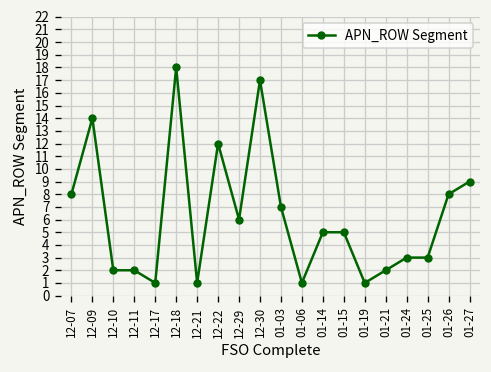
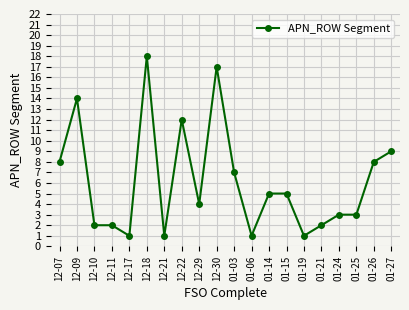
  {
    "12-07": 8,
    "12-09": 14,
    "12-10": 2,
    "12-11": 2,
    "12-17": 1,
    "12-18": 18,
    "12-21": 1,
    "12-22": 12,
-   "12-29": 6,
+   "12-29": 4,
    "12-30": 17,
    "01-03": 7,
    "01-06": 1,
    "01-14": 5,
    "01-15": 5,
    "01-19": 1,
    "01-21": 2,
    "01-24": 3,
    "01-25": 3,
    "01-26": 8,
    "01-27": 9
  }
